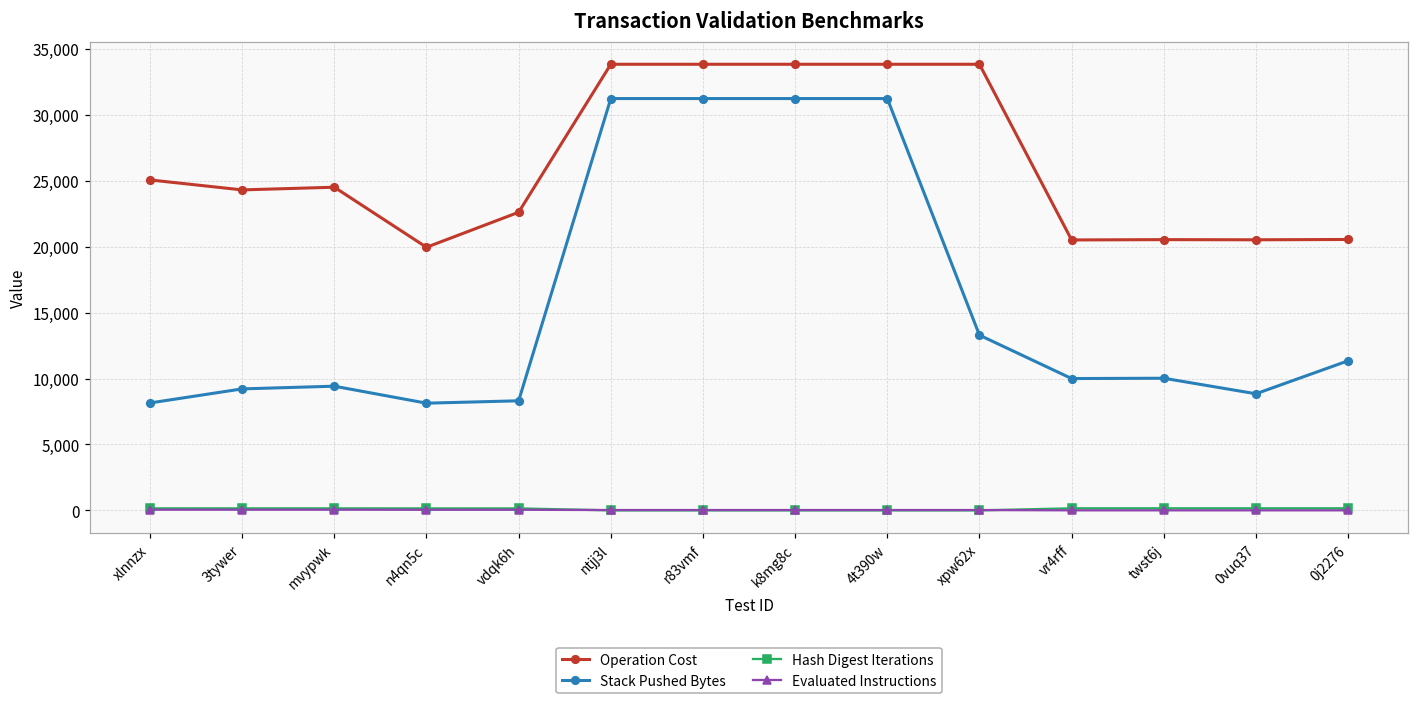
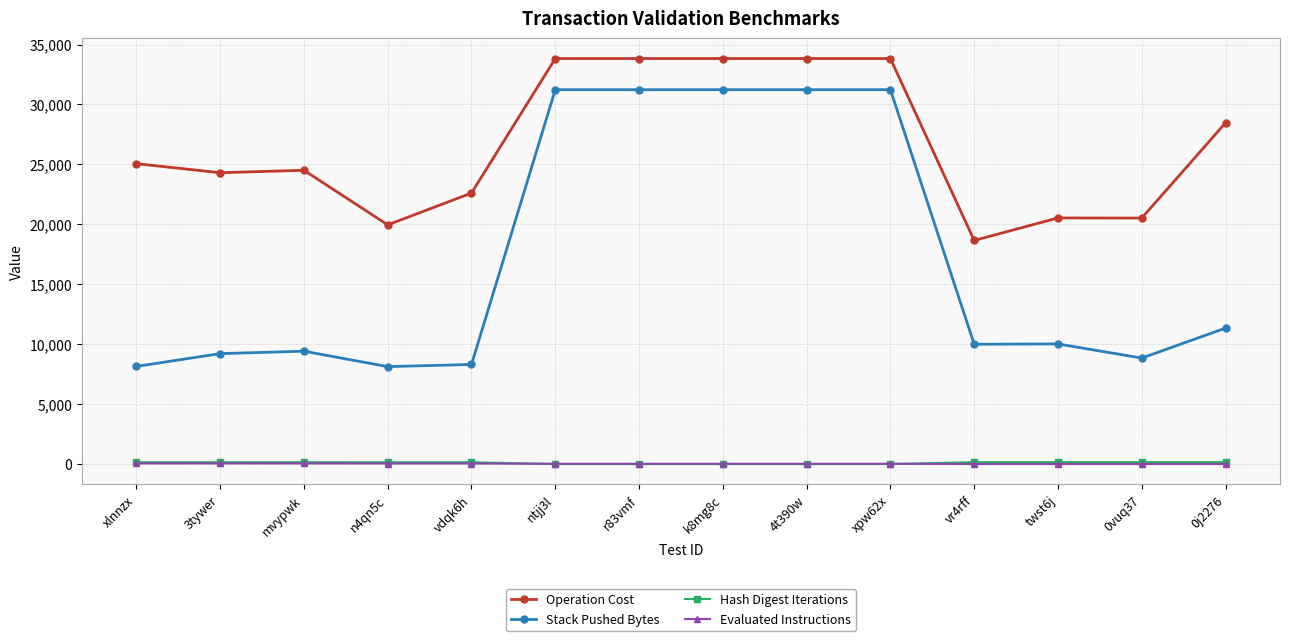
  {
    "Operation Cost": {
      "xlnnzx": "25,100",
      "3tywer": "24,300",
      "mvypwk": "24,500",
      "n4qn5c": "20,000",
      "vdqk6h": "22,600",
      "ntjj3l": "33,800",
      "r83vmf": "33,800",
      "k8mg8c": "33,800",
      "4t390w": "33,800",
      "xpw62x": "33,800",
-     "vr4rff": "20,500",
+     "vr4rff": "18,700",
      "twst6j": "20,500",
      "0vuq37": "20,500",
-     "0j2276": "20,500"
+     "0j2276": "28,500"
    },
    "Stack Pushed Bytes": {
      "xlnnzx": "8,100",
      "3tywer": "9,200",
      "mvypwk": "9,400",
      "n4qn5c": "8,100",
      "vdqk6h": "8,300",
      "ntjj3l": "31,200",
      "r83vmf": "31,200",
      "k8mg8c": "31,200",
      "4t390w": "31,200",
-     "xpw62x": "13,300",
+     "xpw62x": "31,200",
      "vr4rff": "10,000",
      "twst6j": "10,000",
      "0vuq37": "8,800",
      "0j2276": "11,300"
    }
  }
